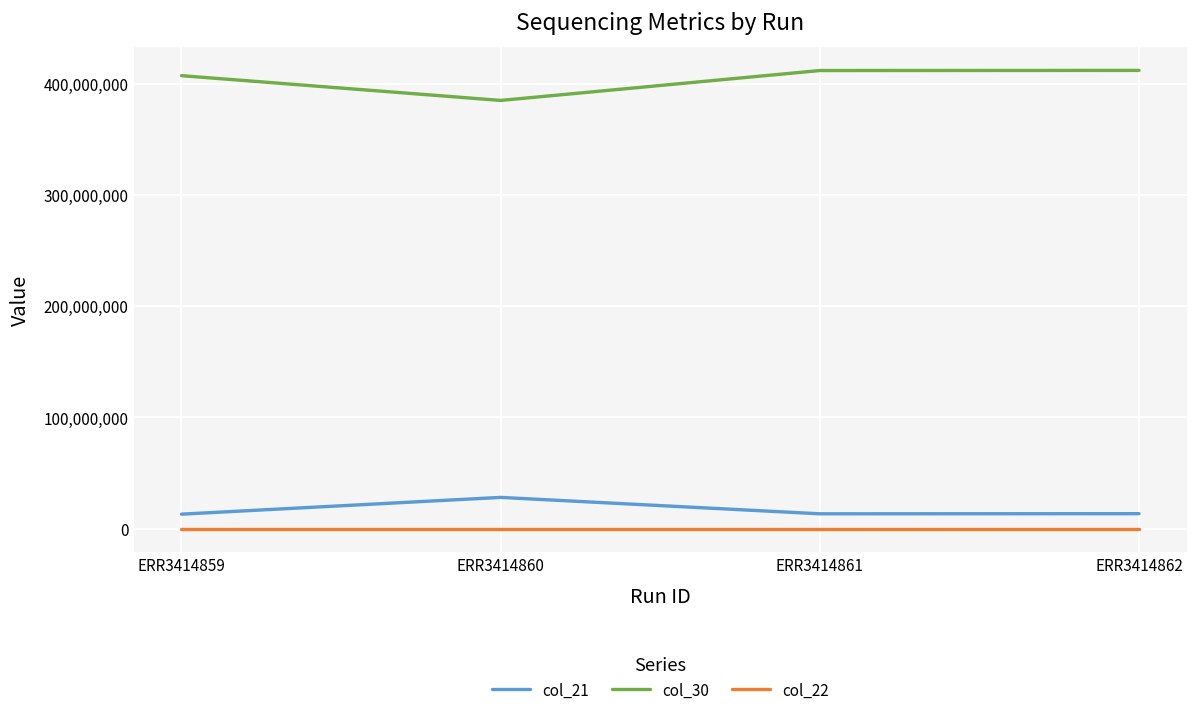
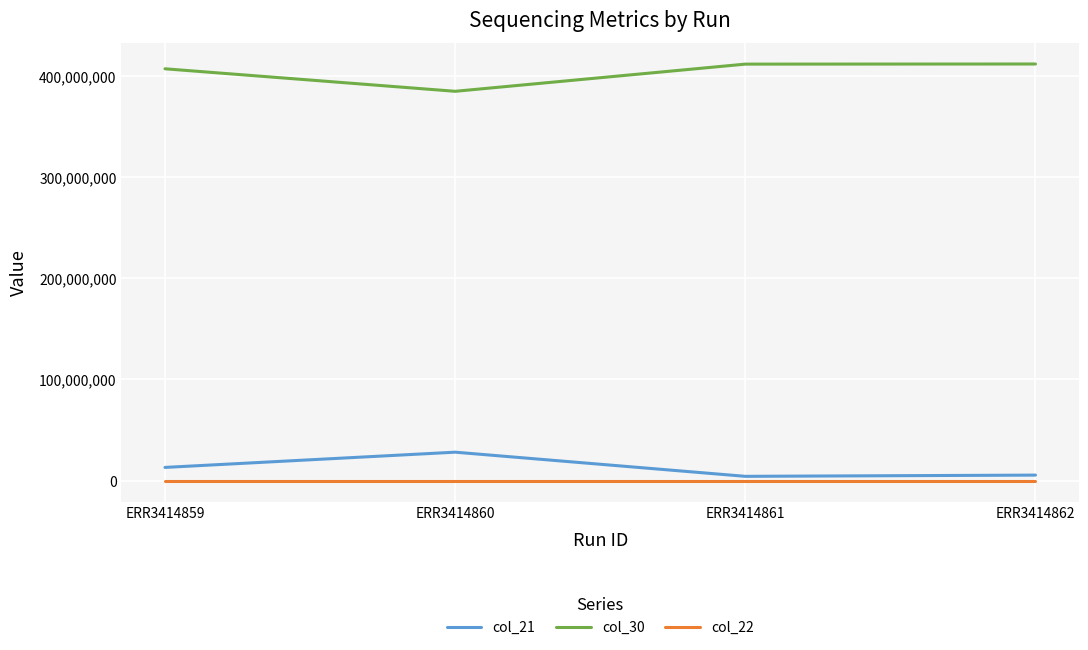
  {
    "col_21": {
      "ERR3414859": "13,000,000",
      "ERR3414860": "28,000,000",
-     "ERR3414861": "13,000,000",
-     "ERR3414862": "14,000,000"
+     "ERR3414861": "4,000,000",
+     "ERR3414862": "5,000,000"
    },
    "col_30": {
      "ERR3414859": "407,000,000",
      "ERR3414860": "385,000,000",
      "ERR3414861": "412,000,000",
      "ERR3414862": "412,000,000"
    },
    "col_22": {
      "ERR3414859": "0",
      "ERR3414860": "0",
      "ERR3414861": "0",
      "ERR3414862": "0"
    }
  }
